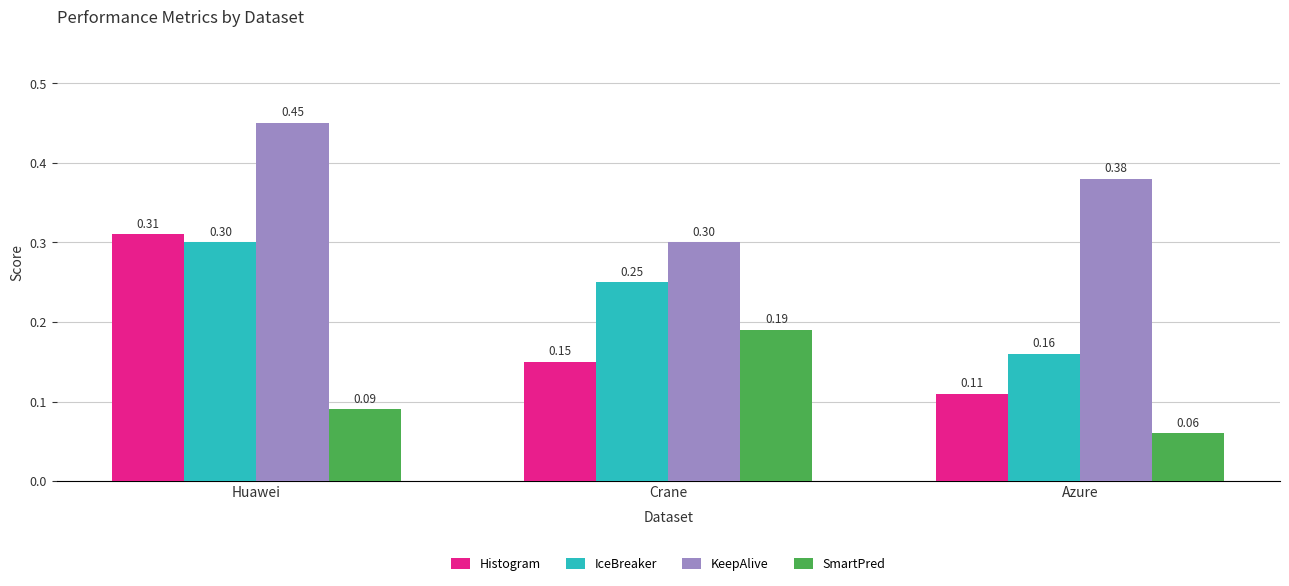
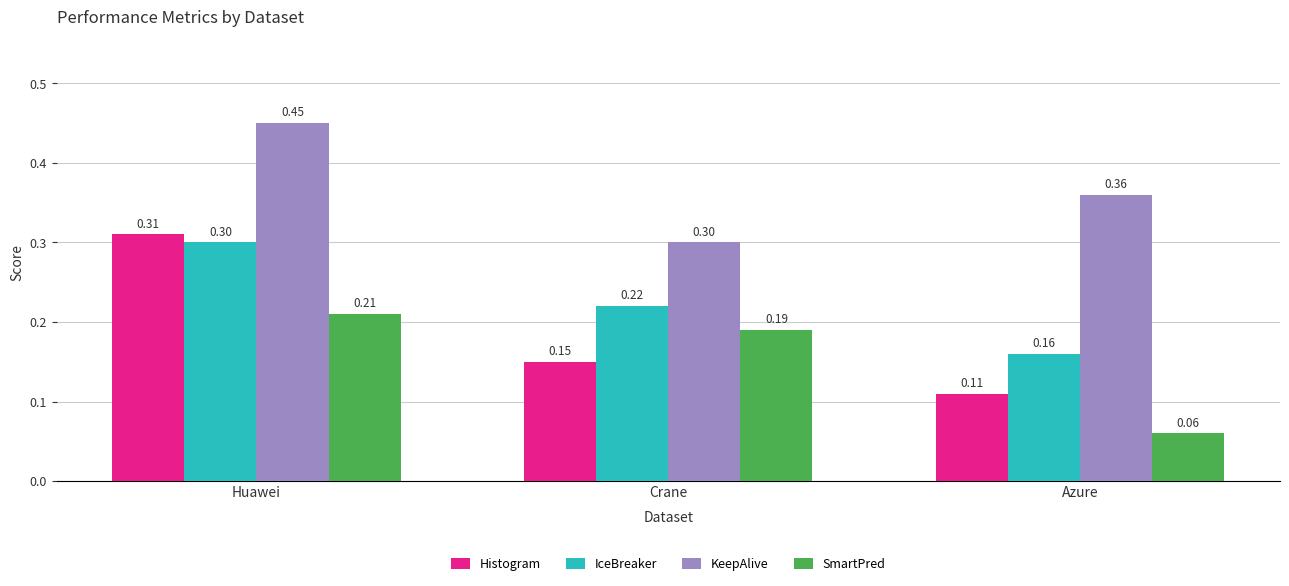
  {
    "Histogram": {
      "Huawei": 0.31,
      "Crane": 0.15,
      "Azure": 0.11
    },
    "IceBreaker": {
      "Huawei": 0.30,
-     "Crane": 0.25,
+     "Crane": 0.22,
      "Azure": 0.16
    },
    "KeepAlive": {
      "Huawei": 0.45,
      "Crane": 0.30,
-     "Azure": 0.38
+     "Azure": 0.36
    },
    "SmartPred": {
-     "Huawei": 0.09,
+     "Huawei": 0.21,
      "Crane": 0.19,
      "Azure": 0.06
    }
  }
